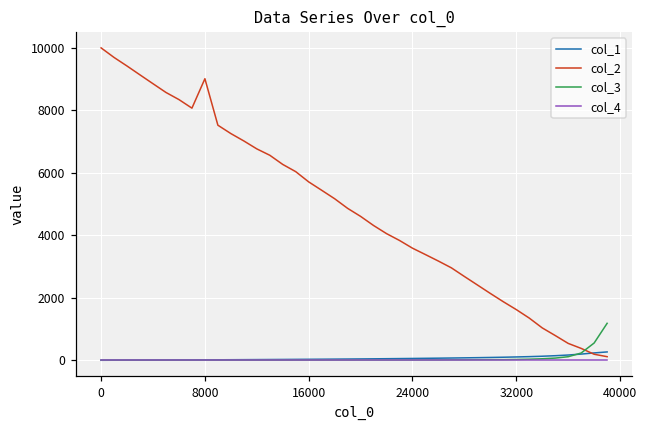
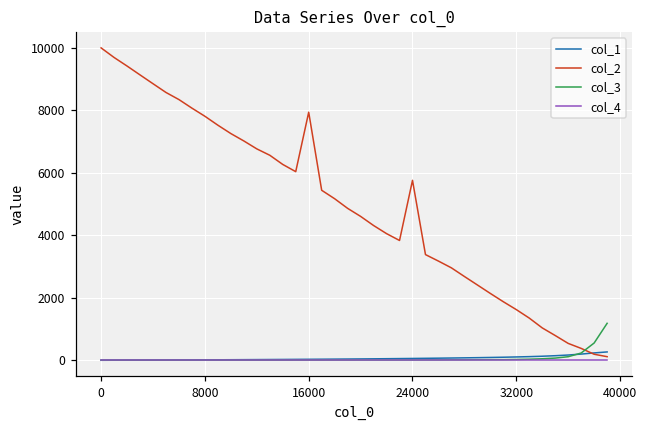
  {
    "col_2": {
      "0": 10000,
-     "8000": 9000,
-     "16000": 5700,
-     "24000": 3600,
+     "8000": 7800,
+     "16000": 7900,
+     "24000": 5800,
      "32000": 1600
    }
  }
